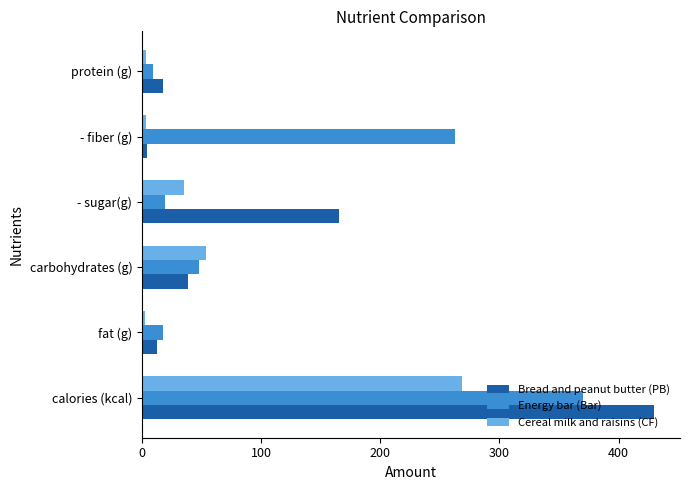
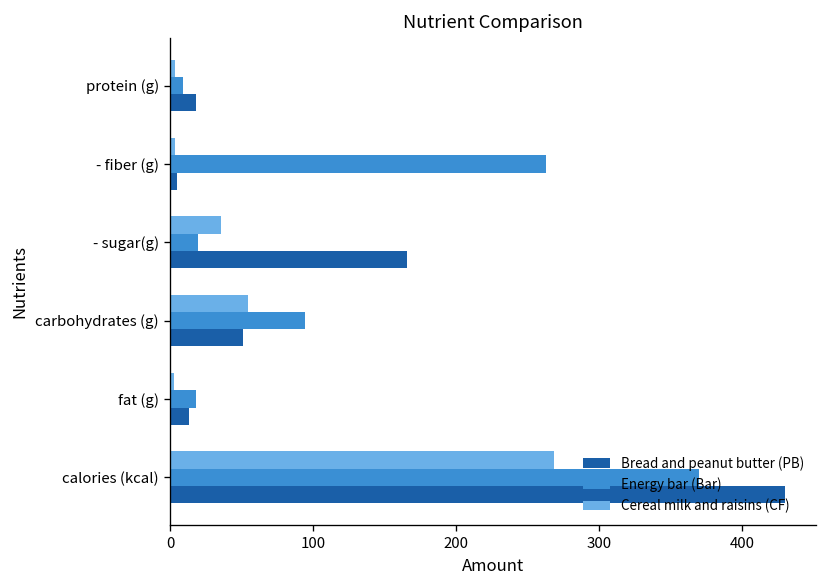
  {
    "Bread and peanut butter (PB)": {
      "protein (g)": 18,
      "- fiber (g)": 5,
      "- sugar(g)": 166,
-     "carbohydrates (g)": 39,
+     "carbohydrates (g)": 51,
      "fat (g)": 13,
      "calories (kcal)": 430
    },
    "Energy bar (Bar)": {
      "protein (g)": 9,
      "- fiber (g)": 263,
      "- sugar(g)": 19,
-     "carbohydrates (g)": 48,
+     "carbohydrates (g)": 94,
      "fat (g)": 18,
      "calories (kcal)": 370
    },
    "Cereal milk and raisins (CF)": {
      "protein (g)": 4,
      "- fiber (g)": 3,
      "- sugar(g)": 35,
      "carbohydrates (g)": 54,
      "fat (g)": 3,
      "calories (kcal)": 268
    }
  }
